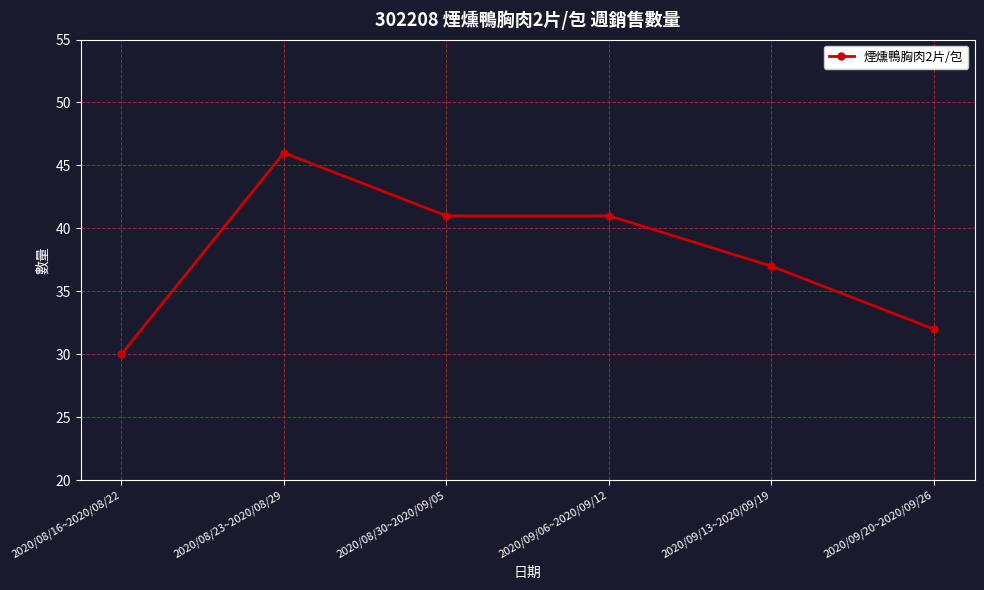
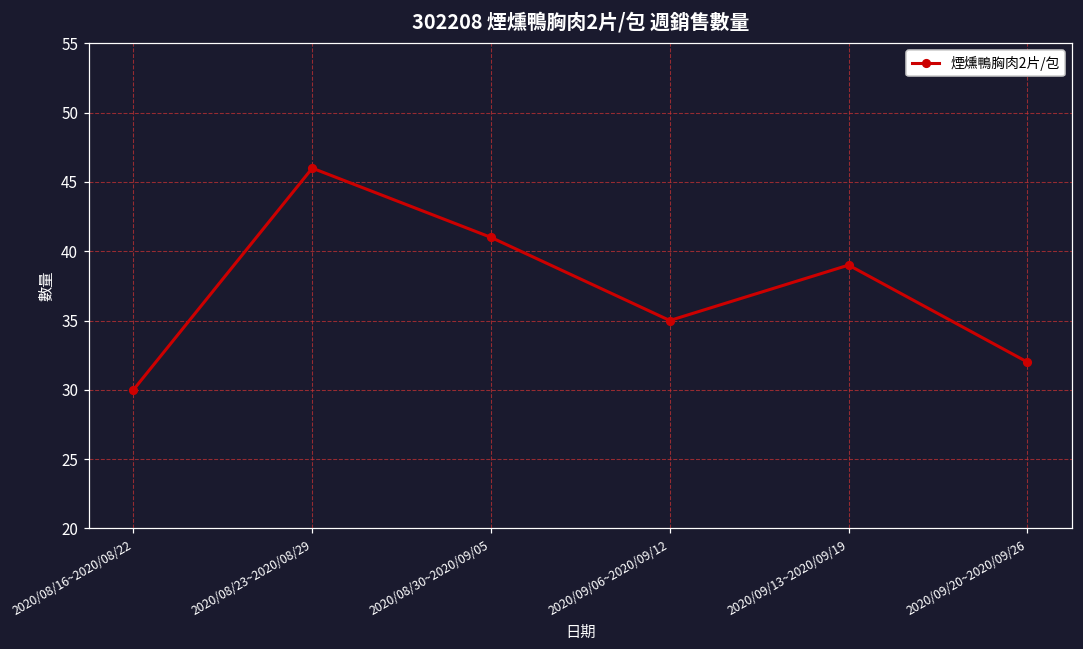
  {
    "2020/08/16~2020/08/22": 30,
    "2020/08/23~2020/08/29": 46,
    "2020/08/30~2020/09/05": 41,
-   "2020/09/06~2020/09/12": 41,
-   "2020/09/13~2020/09/19": 37,
+   "2020/09/06~2020/09/12": 35,
+   "2020/09/13~2020/09/19": 39,
    "2020/09/20~2020/09/26": 32
  }
